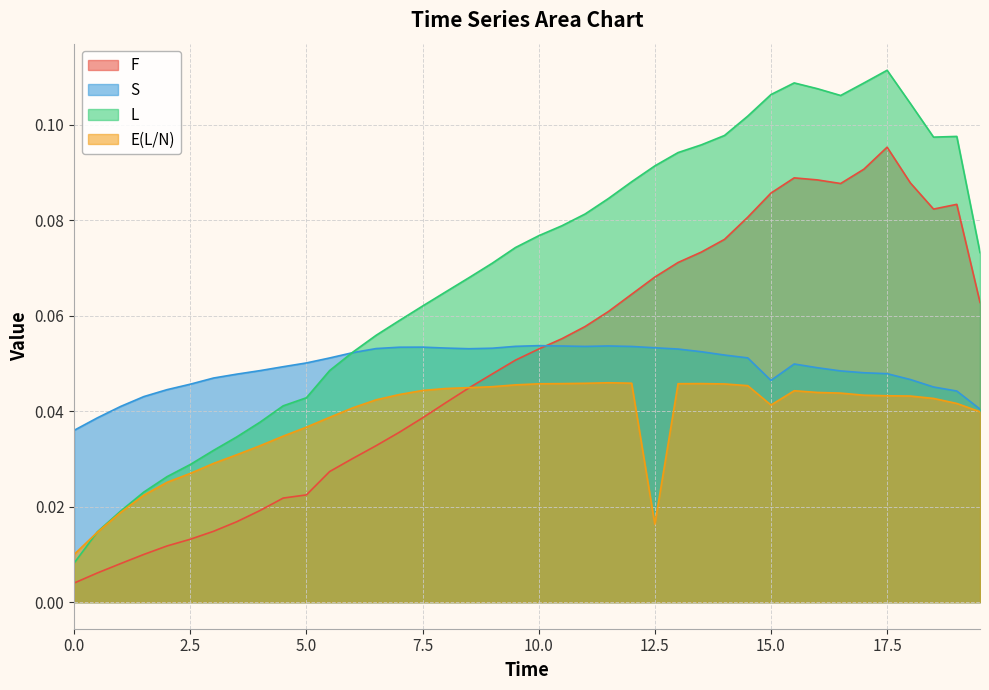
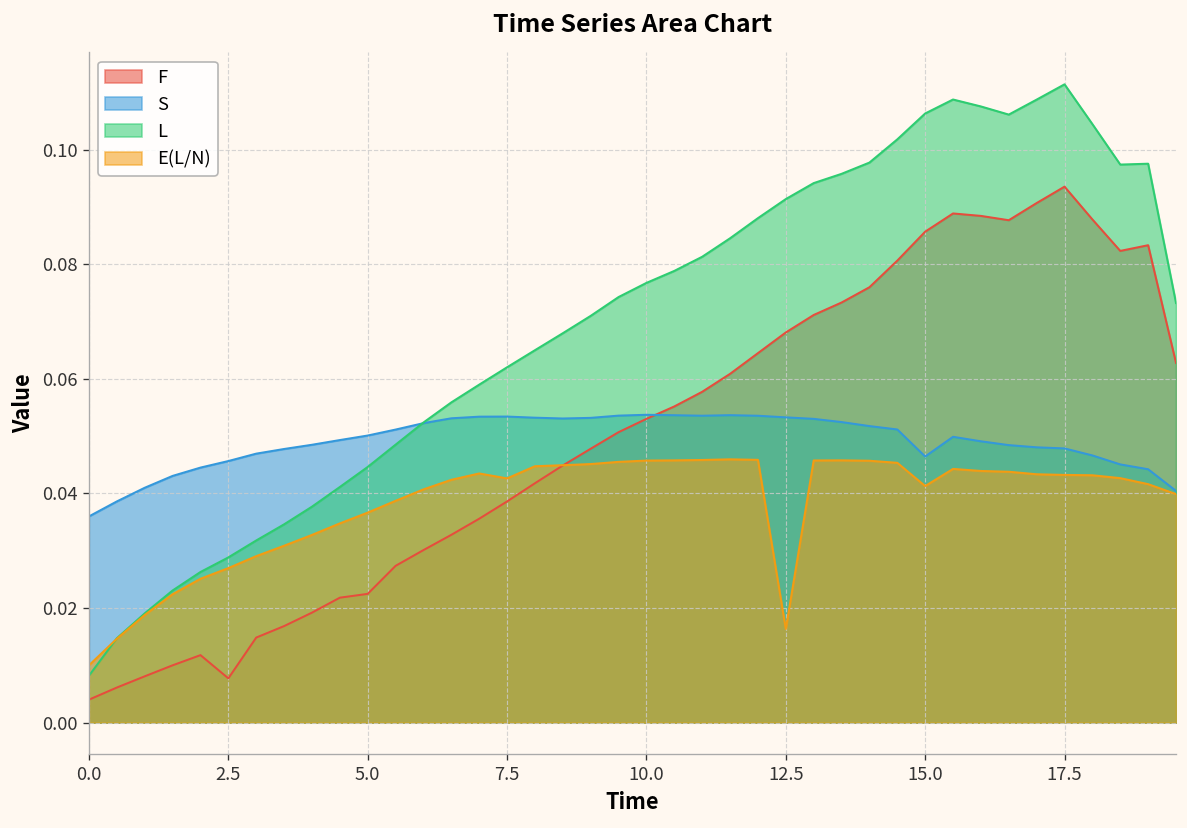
  {
    "F": {
      "0.0": 0.004,
-     "2.5": 0.013,
+     "2.5": 0.008,
      "5.0": 0.022,
      "7.5": 0.039,
      "10.0": 0.053,
      "12.5": 0.068,
      "15.0": 0.086,
-     "17.5": 0.095
+     "17.5": 0.094
    },
    "S": {
      "0.0": 0.036,
      "2.5": 0.046,
      "5.0": 0.050,
      "7.5": 0.053,
      "10.0": 0.054,
      "12.5": 0.053,
      "15.0": 0.046,
      "17.5": 0.048
    },
    "L": {
      "0.0": 0.008,
      "2.5": 0.029,
-     "5.0": 0.043,
+     "5.0": 0.045,
      "7.5": 0.062,
      "10.0": 0.077,
      "12.5": 0.091,
      "15.0": 0.106,
      "17.5": 0.111
    },
    "E(L/N)": {
      "0.0": 0.010,
      "2.5": 0.027,
      "5.0": 0.037,
-     "7.5": 0.044,
+     "7.5": 0.043,
      "10.0": 0.046,
      "12.5": 0.016,
      "15.0": 0.041,
      "17.5": 0.043
    }
  }
